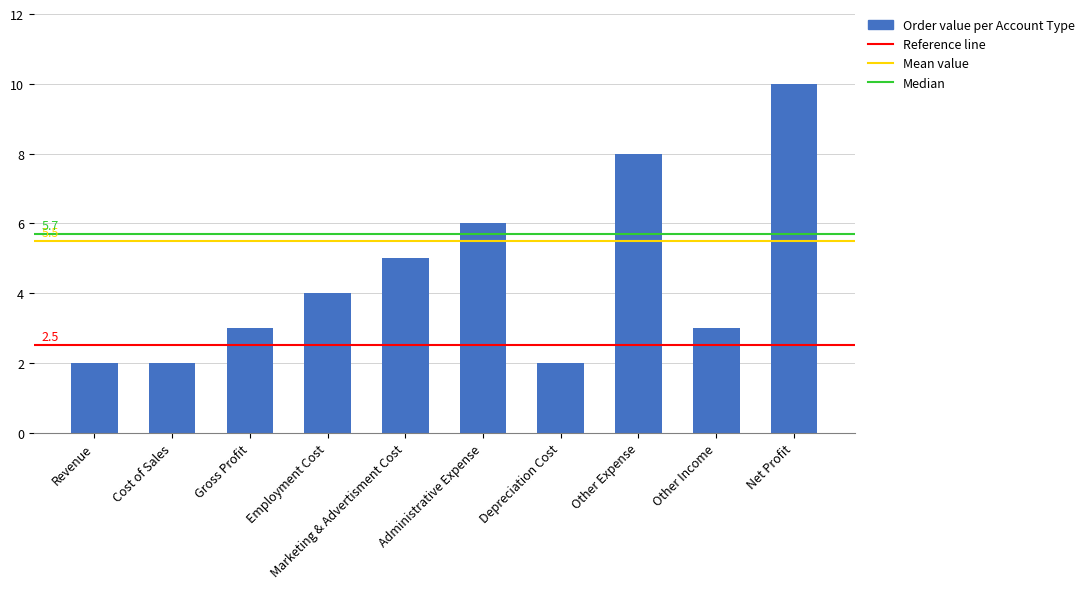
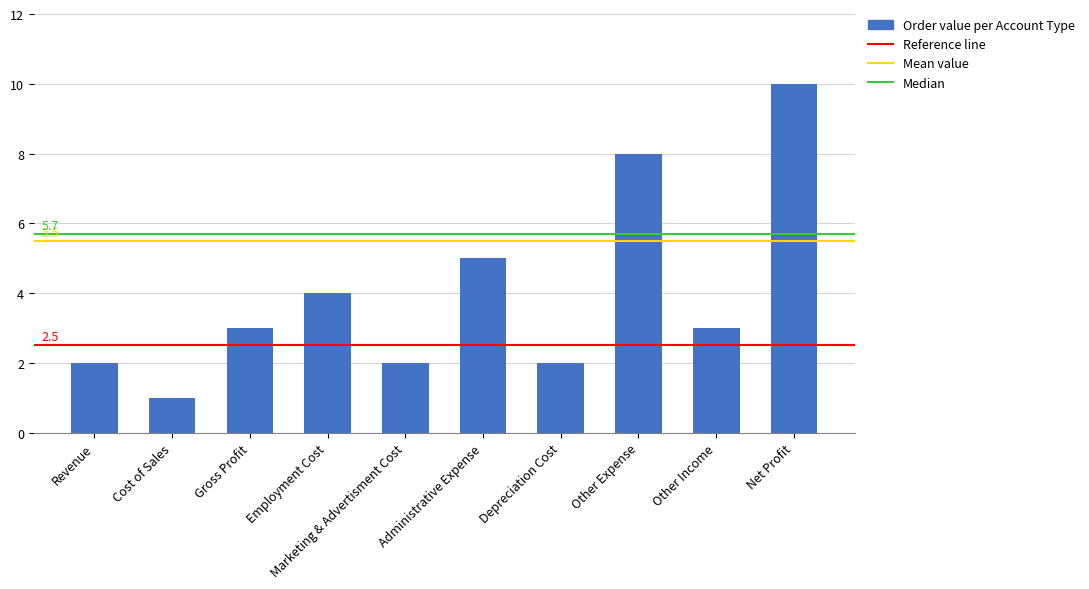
  {
    "Revenue": 2,
-   "Cost of Sales": 2,
+   "Cost of Sales": 1,
    "Gross Profit": 3,
    "Employment Cost": 4,
-   "Marketing & Advertisment Cost": 5,
-   "Administrative Expense": 6,
+   "Marketing & Advertisment Cost": 2,
+   "Administrative Expense": 5,
    "Depreciation Cost": 2,
    "Other Expense": 8,
    "Other Income": 3,
    "Net Profit": 10
  }
